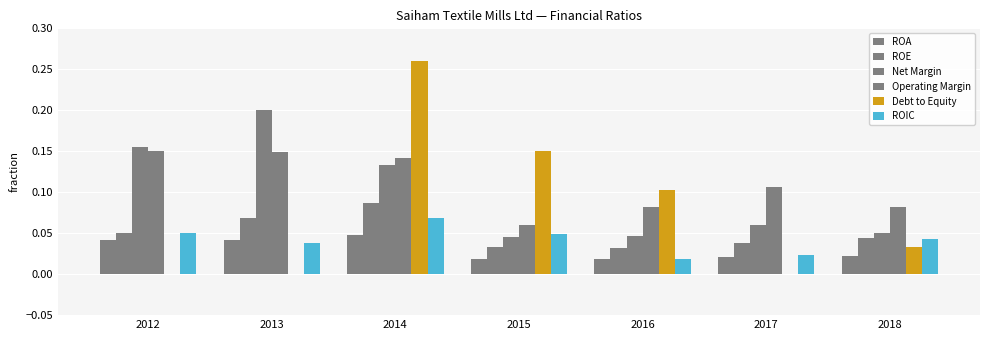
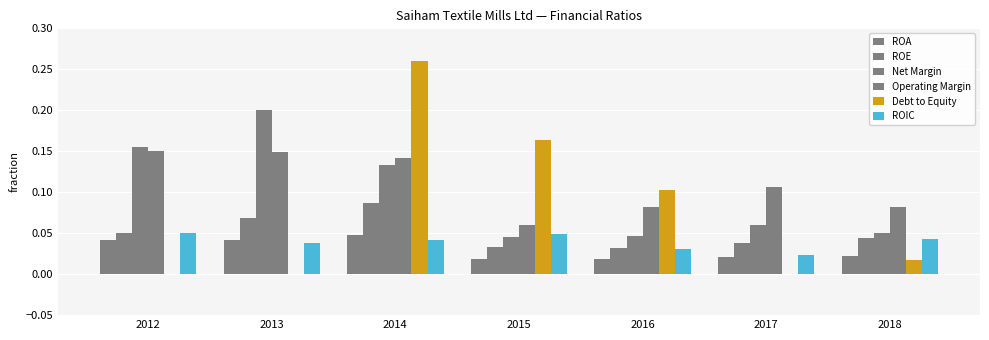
  {
    "Debt to Equity": {
      "2012": 0.00,
      "2013": 0.00,
      "2014": 0.26,
-     "2015": 0.15,
+     "2015": 0.16,
      "2016": 0.10,
      "2017": 0.00,
-     "2018": 0.03
+     "2018": 0.02
    },
    "ROIC": {
      "2012": 0.05,
      "2013": 0.04,
-     "2014": 0.07,
+     "2014": 0.04,
      "2015": 0.05,
-     "2016": 0.02,
+     "2016": 0.03,
      "2017": 0.02,
      "2018": 0.04
    }
  }
